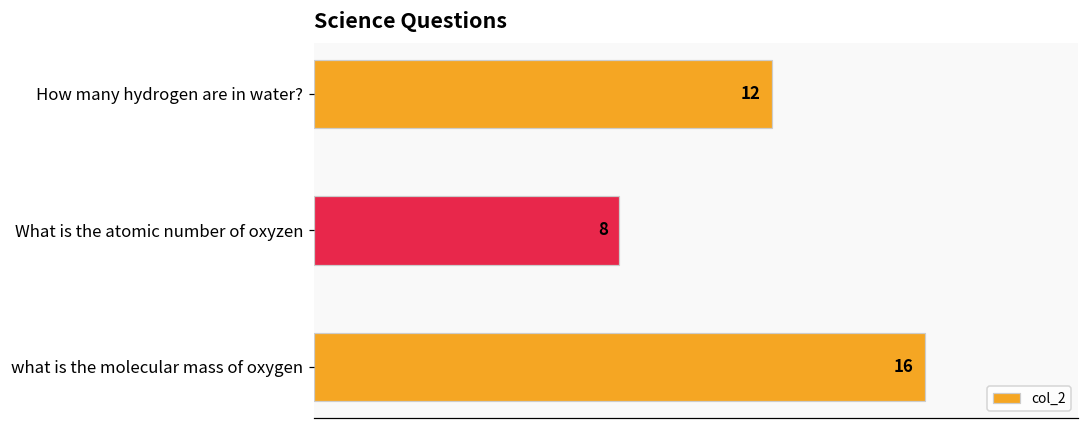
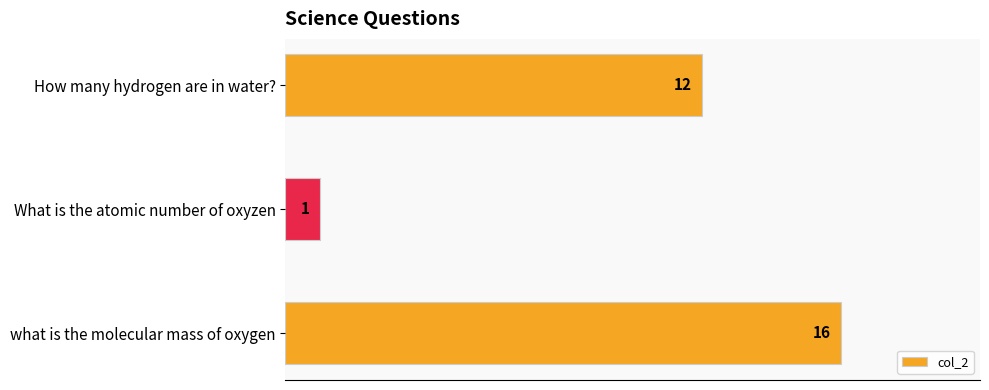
  {
    "How many hydrogen are in water?": 12,
-   "What is the atomic number of oxyzen": 8,
+   "What is the atomic number of oxyzen": 1,
    "what is the molecular mass of oxygen": 16
  }
